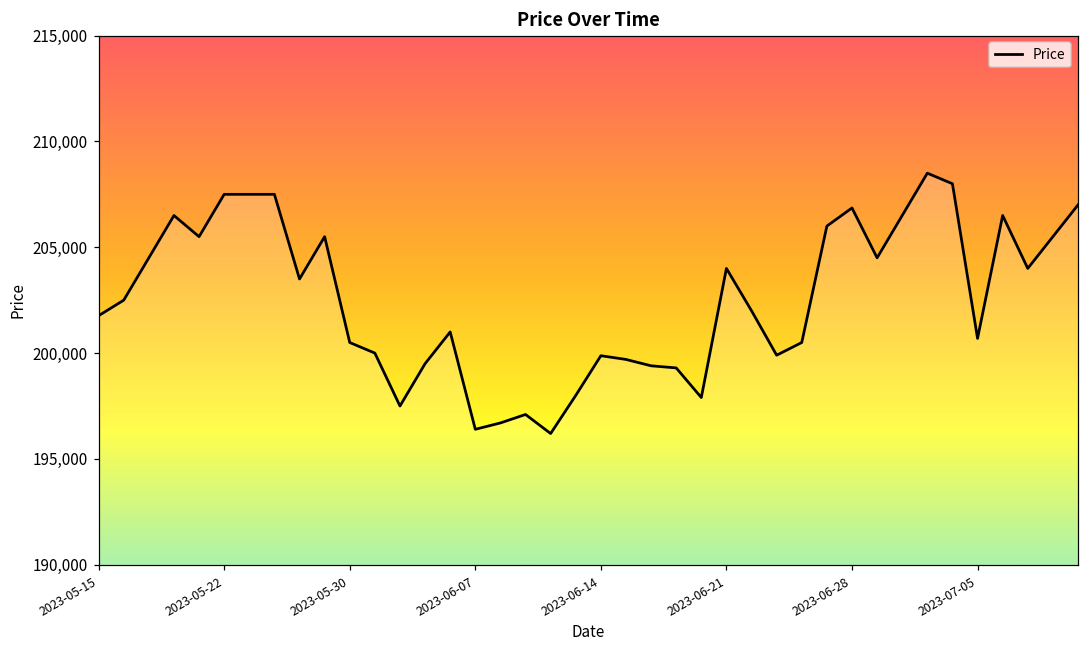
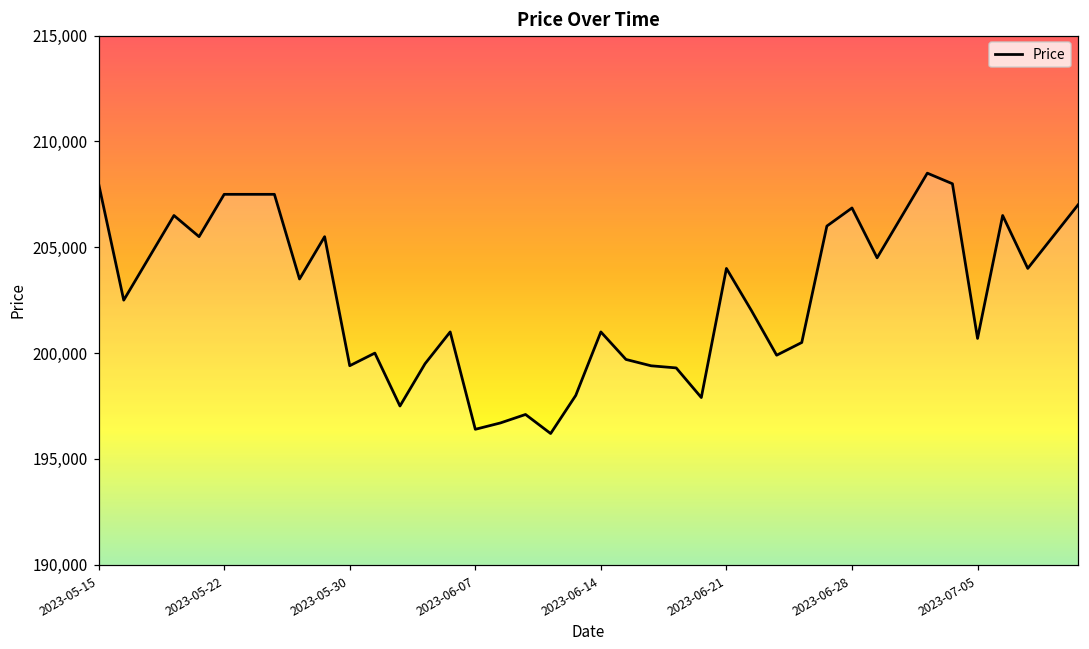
  {
-   "2023-05-15": "201,800",
+   "2023-05-15": "208,000",
    "2023-05-22": "207,500",
-   "2023-05-30": "200,500",
+   "2023-05-30": "199,400",
    "2023-06-07": "196,400",
-   "2023-06-14": "199,900",
+   "2023-06-14": "201,000",
    "2023-06-21": "204,000",
    "2023-06-28": "206,900",
    "2023-07-05": "200,700"
  }
